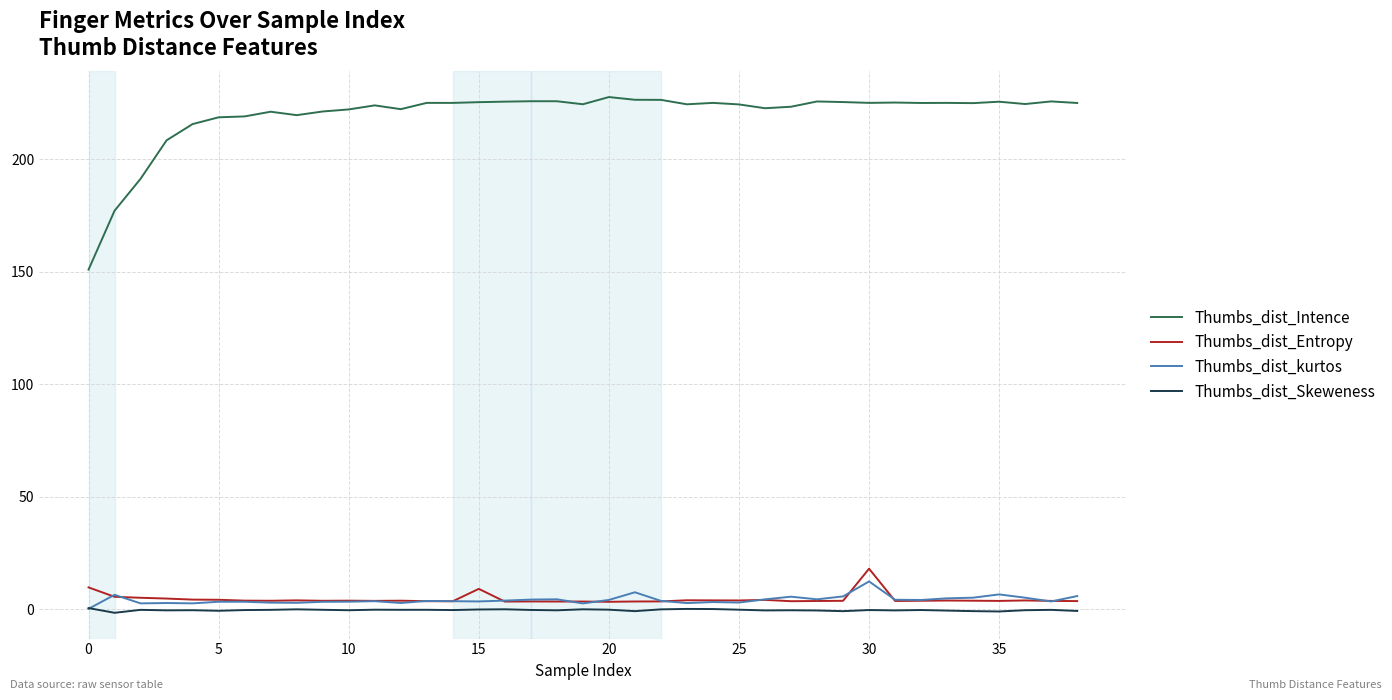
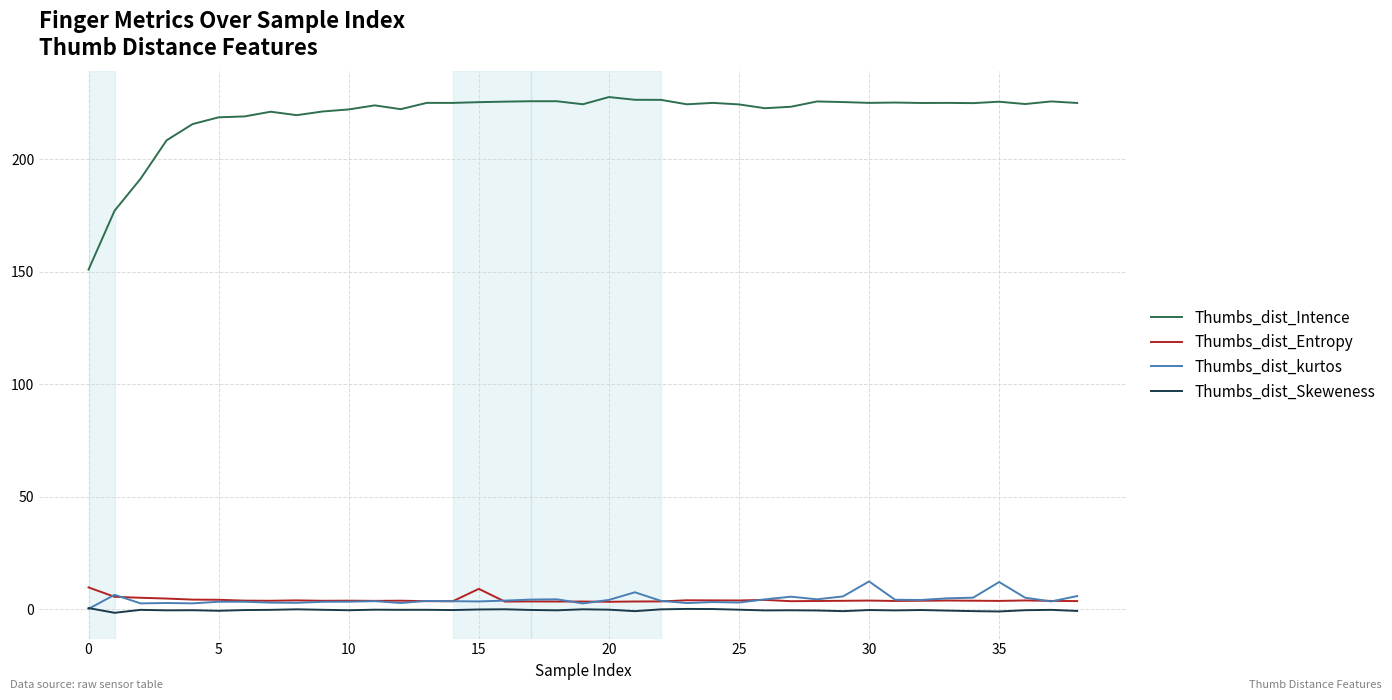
  {
    "Thumbs_dist_Entropy": {
      "0": 10,
      "15": 9,
-     "30": 18,
+     "30": 4,
      "35": 4
    },
    "Thumbs_dist_kurtos": {
      "15": 3,
      "30": 12,
-     "35": 7
+     "35": 12
    }
  }
